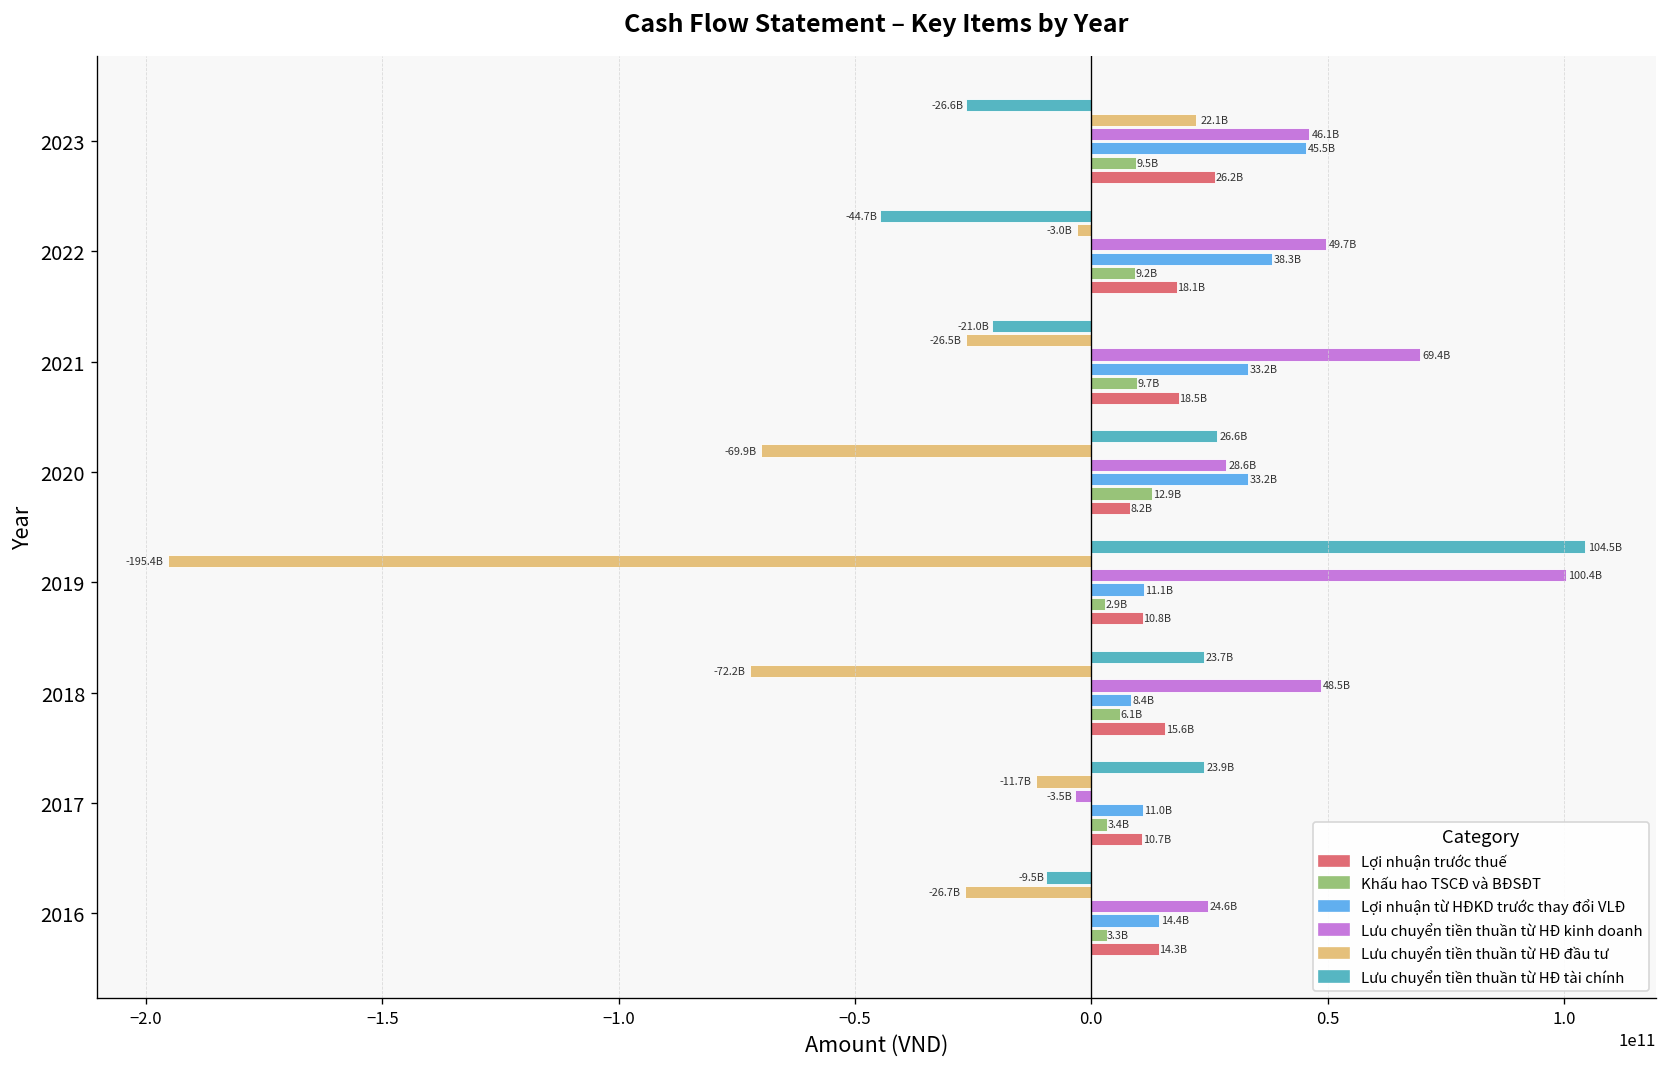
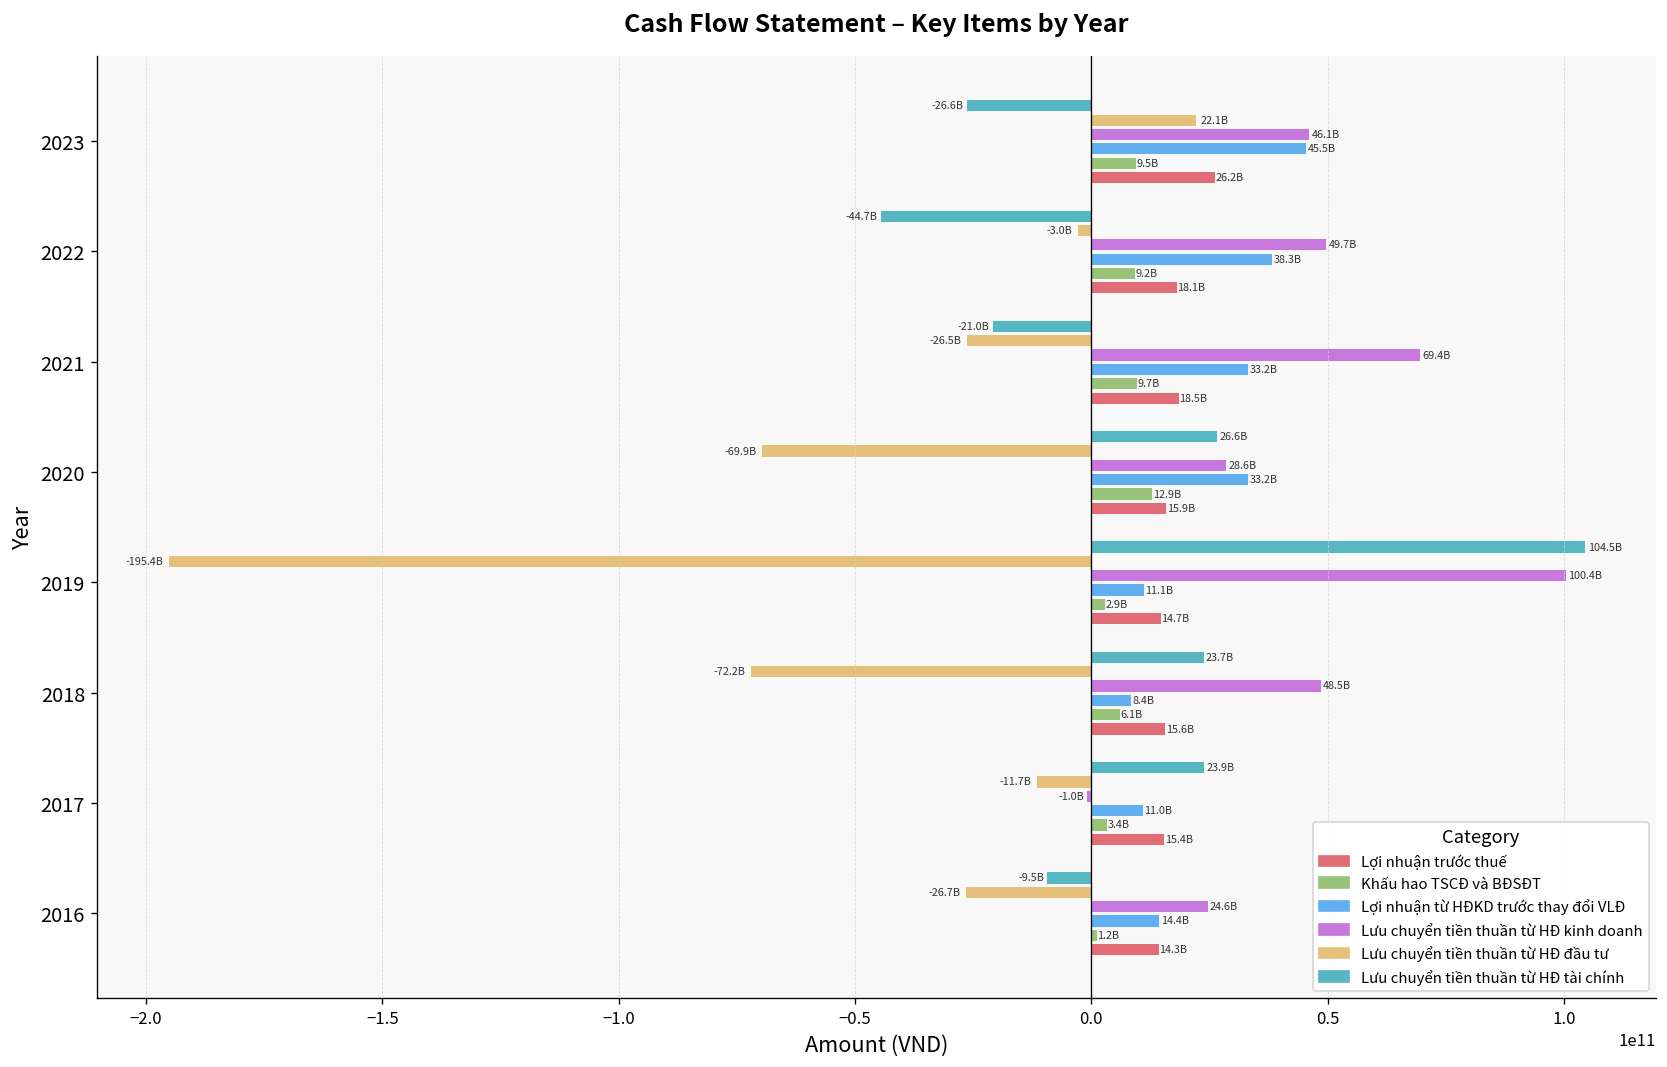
  {
    "Lợi nhuận trước thuế": {
      "2023": "26.2B",
      "2022": "18.1B",
      "2021": "18.5B",
-     "2020": "8.2B",
-     "2019": "10.8B",
+     "2020": "15.9B",
+     "2019": "14.7B",
      "2018": "15.6B",
-     "2017": "10.7B",
+     "2017": "15.4B",
      "2016": "14.3B"
    },
    "Khấu hao TSCĐ và BĐSĐT": {
      "2023": "9.5B",
      "2022": "9.2B",
      "2021": "9.7B",
      "2020": "12.9B",
      "2019": "2.9B",
      "2018": "6.1B",
      "2017": "3.4B",
-     "2016": "3.3B"
+     "2016": "1.2B"
    },
    "Lưu chuyển tiền thuần từ HĐ kinh doanh": {
      "2023": "46.1B",
      "2022": "49.7B",
      "2021": "69.4B",
      "2020": "28.6B",
      "2019": "100.4B",
      "2018": "48.5B",
-     "2017": "-3.5B",
+     "2017": "-1.0B",
      "2016": "24.6B"
    },
    "Lưu chuyển tiền thuần từ HĐ đầu tư": {
      "2023": "22.1B",
      "2022": "-3.0B",
      "2021": "-26.5B",
      "2020": "-69.9B",
      "2019": "-195.4B",
      "2018": "-72.2B",
      "2017": "-11.7B",
      "2016": "-26.7B"
    }
  }
